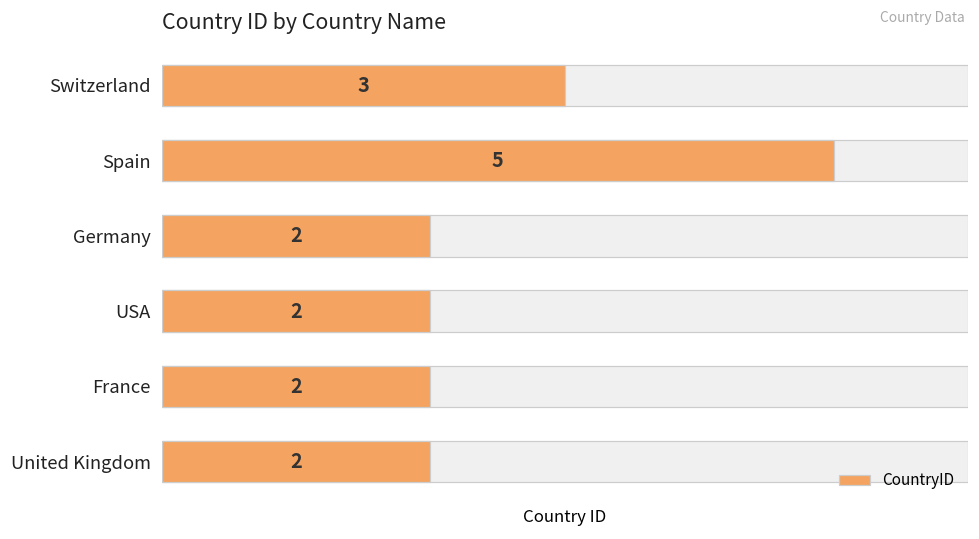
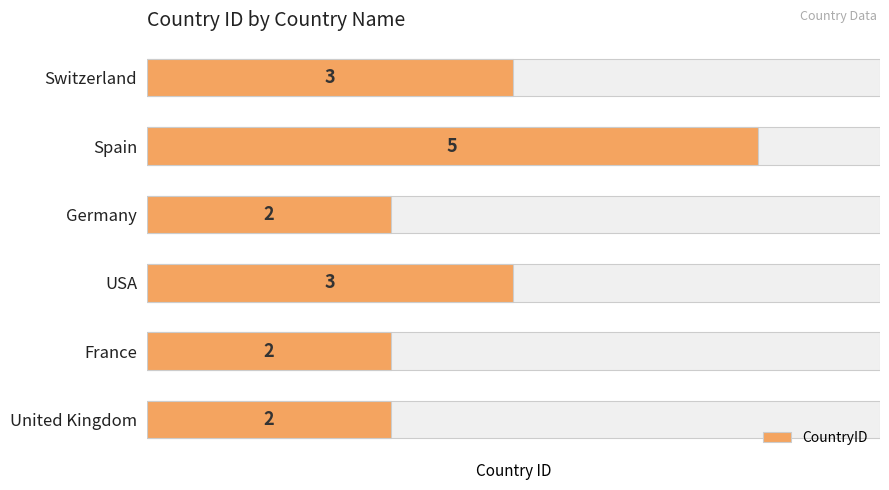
  {
    "CountryID": {
-     "USA": 2
+     "USA": 3
    }
  }
